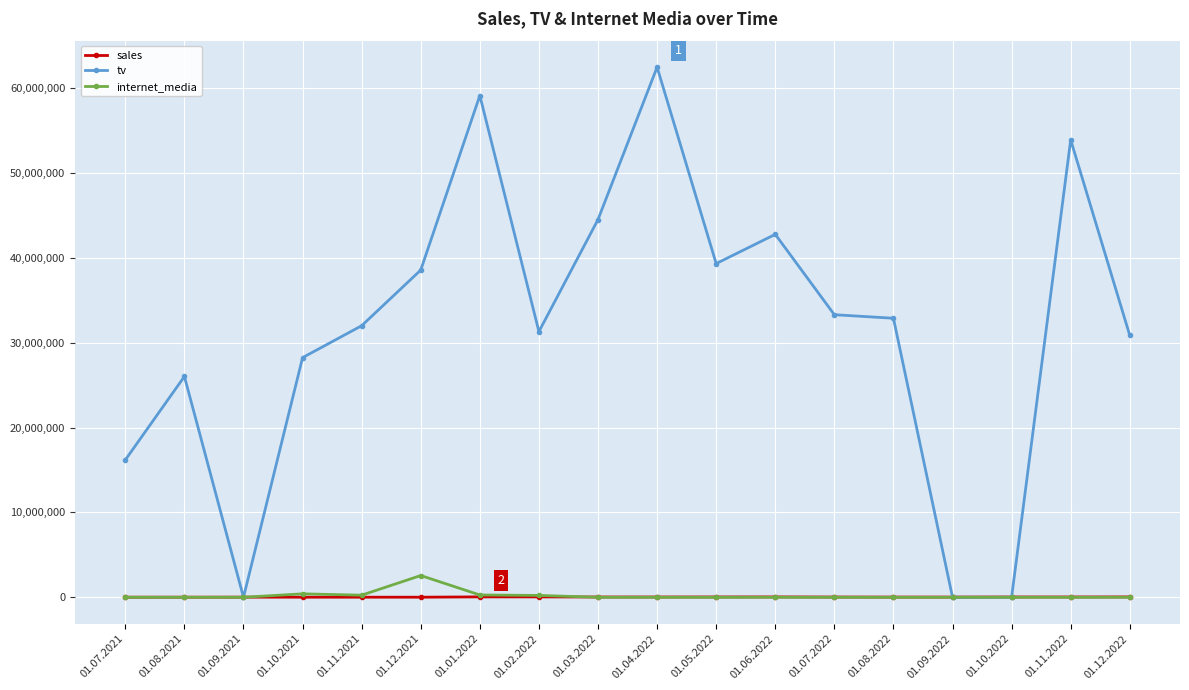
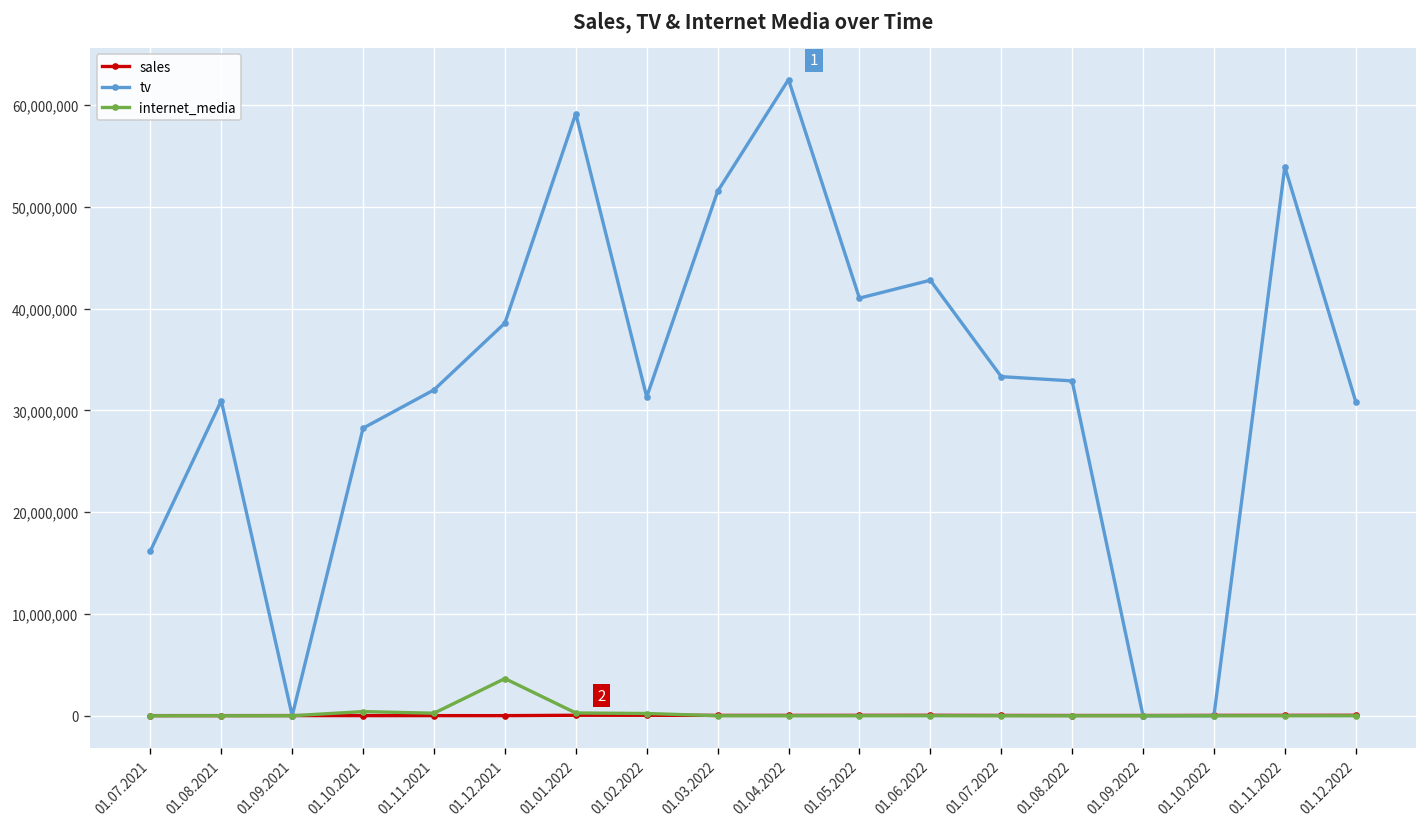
  {
    "sales": {
      "01.10.2021": "0",
      "01.12.2021": "0"
    },
    "tv": {
      "01.07.2021": "16,000,000",
-     "01.08.2021": "26,000,000",
+     "01.08.2021": "31,000,000",
      "01.10.2021": "28,000,000",
      "01.11.2021": "32,000,000",
      "01.12.2021": "39,000,000",
      "01.01.2022": "59,000,000",
      "01.02.2022": "31,000,000",
-     "01.03.2022": "45,000,000",
-     "01.05.2022": "39,000,000",
+     "01.03.2022": "52,000,000",
+     "01.05.2022": "41,000,000",
      "01.06.2022": "43,000,000",
      "01.07.2022": "33,000,000",
      "01.08.2022": "33,000,000",
      "01.11.2022": "54,000,000",
      "01.12.2022": "31,000,000"
    },
    "internet_media": {
      "01.10.2021": "0",
-     "01.12.2021": "3,000,000"
+     "01.12.2021": "4,000,000"
    }
  }
